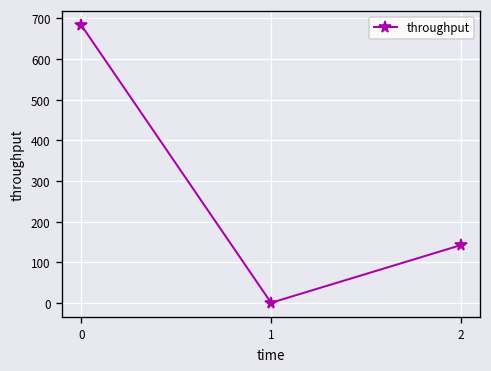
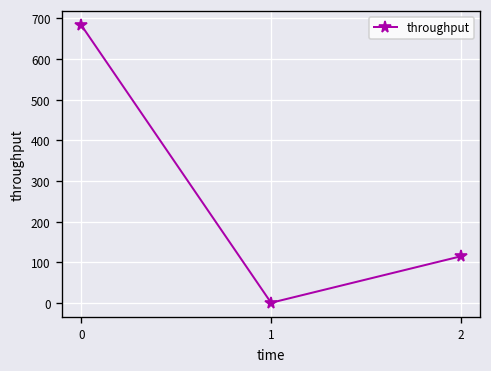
  {
    "0": 680,
    "1": 0,
-   "2": 140
+   "2": 110
  }
